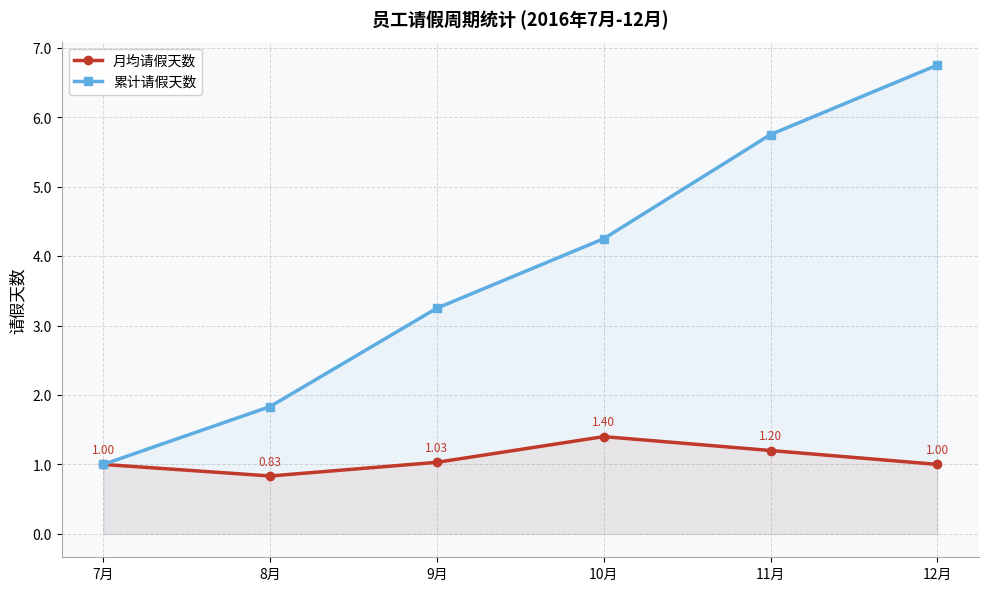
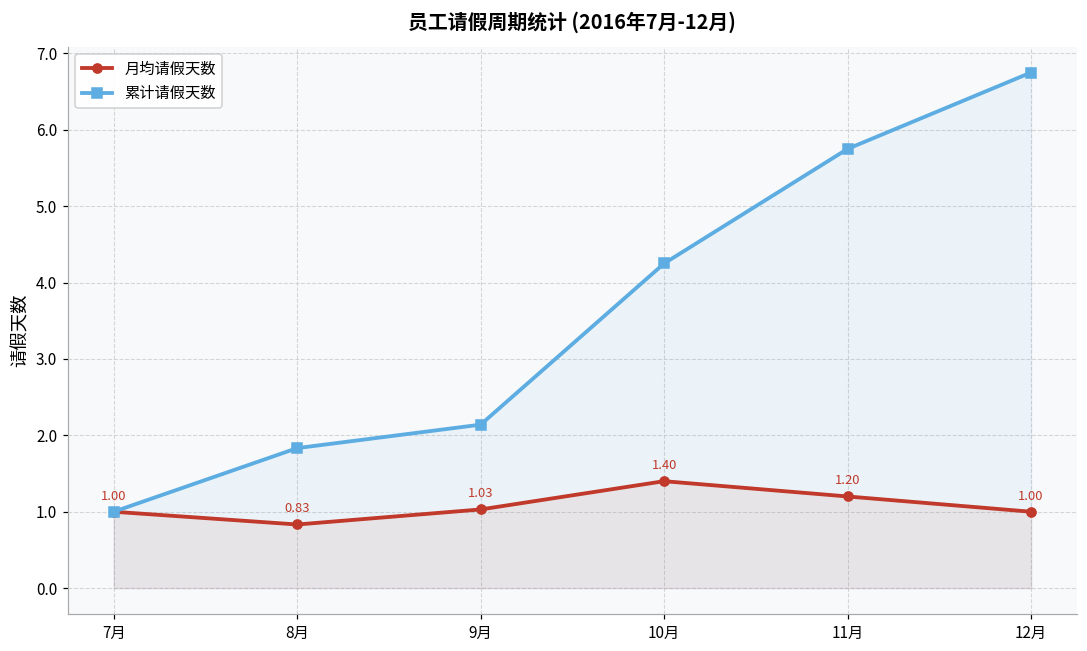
  {
    "月均请假天数": {
      "8月": 0.83,
      "9月": 1.03,
      "10月": 1.40,
      "11月": 1.20,
      "12月": 1.00
    },
    "累计请假天数": {
      "8月": 1.8,
-     "9月": 3.3,
+     "9月": 2.1,
      "10月": 4.3,
      "11月": 5.8,
      "12月": 6.8
    }
  }
